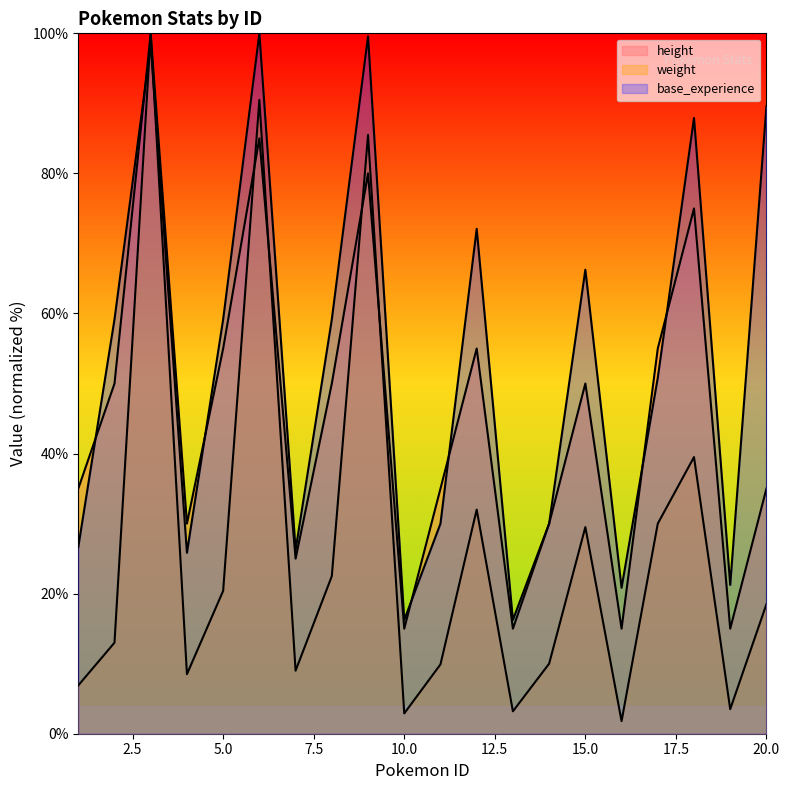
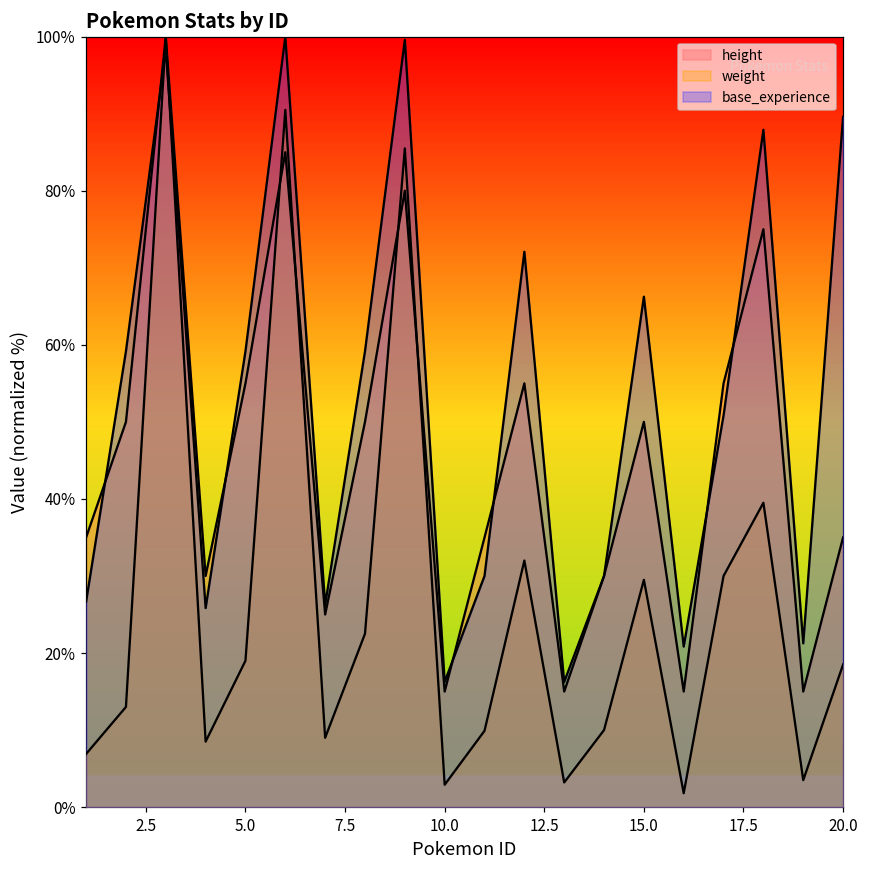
  {
    "height": {
      "5.0": "55%",
      "10.0": "15%",
      "15.0": "50%",
      "20.0": "35%"
    },
    "weight": {
-     "5.0": "20%",
+     "5.0": "19%",
      "15.0": "30%",
      "20.0": "19%"
    },
    "base_experience": {
      "5.0": "59%",
      "10.0": "16%",
      "15.0": "66%",
      "20.0": "90%"
    }
  }
